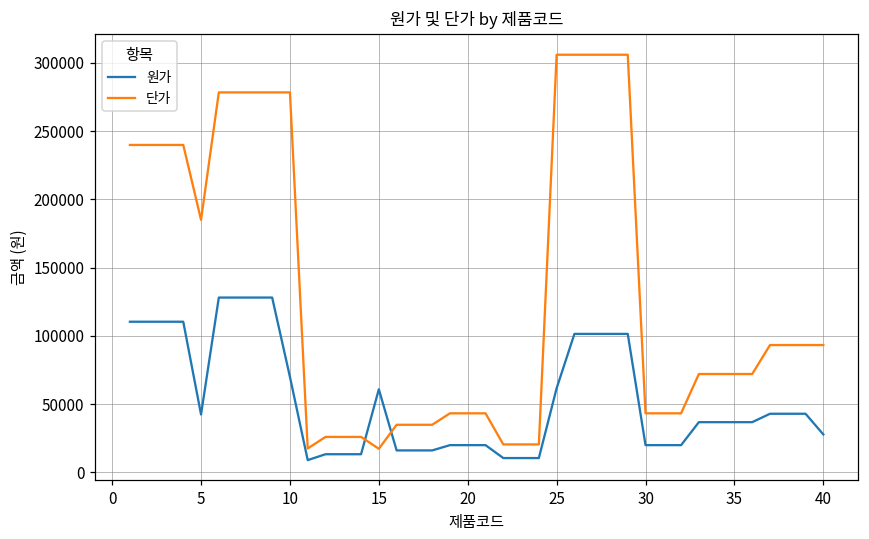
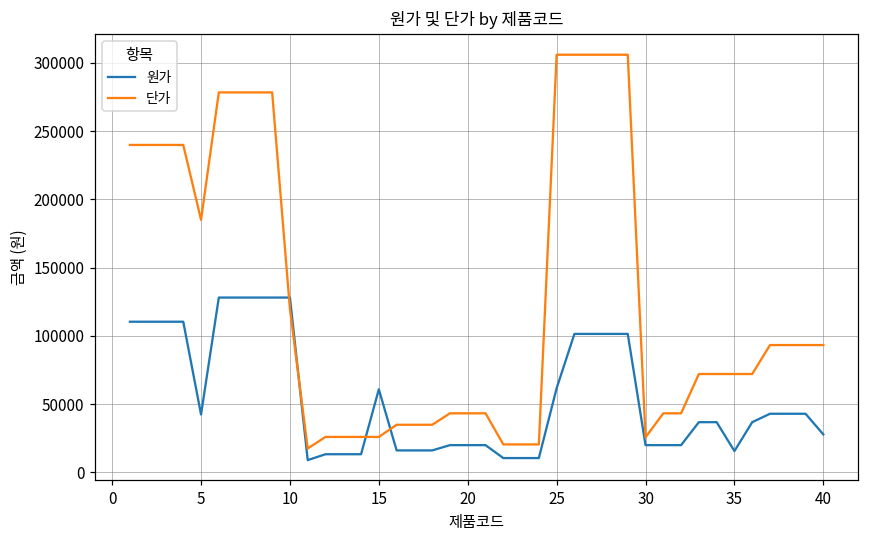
  {
    "원가": {
      "5": 42000,
-     "10": 70000,
+     "10": 128000,
      "15": 61000,
      "20": 20000,
      "25": 62000,
      "30": 20000,
-     "35": 37000,
+     "35": 16000,
      "40": 28000
    },
    "단가": {
      "5": 185000,
-     "10": 278000,
-     "15": 17000,
+     "10": 120000,
+     "15": 26000,
      "20": 43000,
      "25": 306000,
-     "30": 43000,
+     "30": 26000,
      "35": 72000,
      "40": 93000
    }
  }
